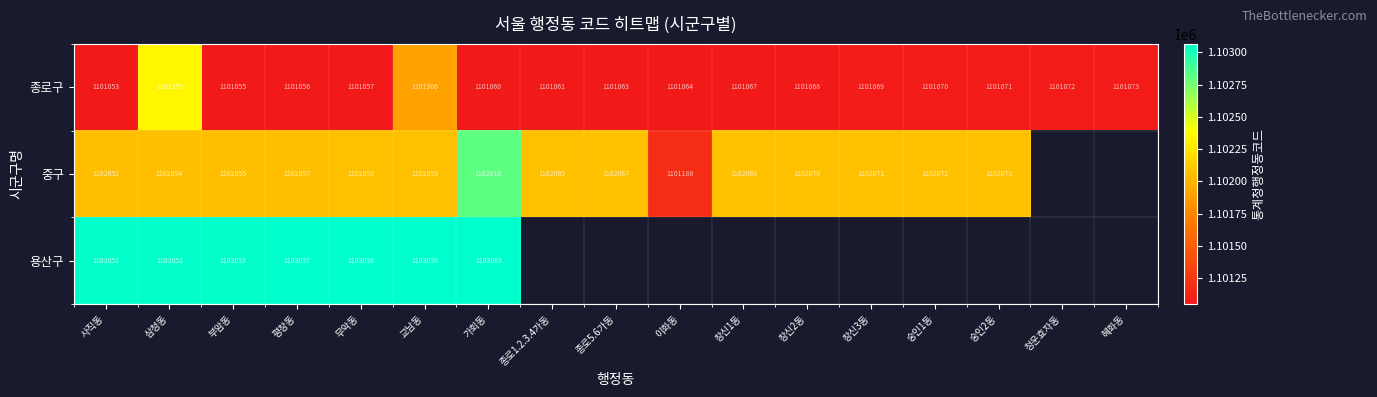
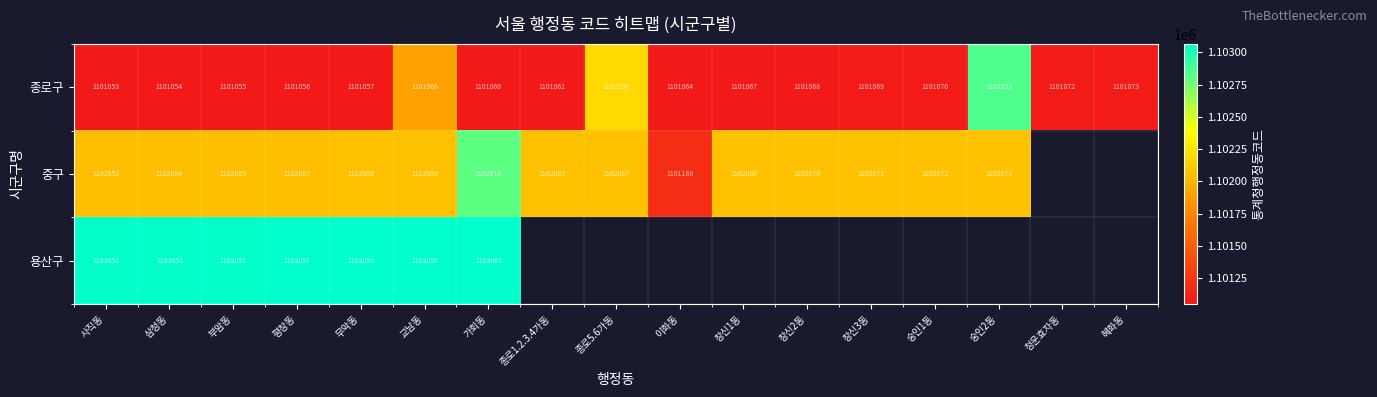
  {
    "종로구": {
      "사직동": 1101053,
-     "삼청동": 1102355,
+     "삼청동": 1101054,
      "부암동": 1101055,
      "평창동": 1101056,
      "무악동": 1101057,
      "교남동": 1101906,
      "가회동": 1101060,
      "종로1.2.3.4가동": 1101061,
-     "종로5.6가동": 1101063,
+     "종로5.6가동": 1102196,
      "이화동": 1101064,
      "창신1동": 1101067,
      "창신2동": 1101068,
      "창신3동": 1101069,
      "숭인1동": 1101070,
-     "숭인2동": 1101071,
+     "숭인2동": 1102853,
      "청운효자동": 1101072,
      "혜화동": 1101073
    },
    "중구": {
      "사직동": 1102052,
      "삼청동": 1102054,
      "부암동": 1102055,
      "평창동": 1102057,
      "무악동": 1102058,
      "교남동": 1102059,
      "가회동": 1102816,
      "종로1.2.3.4가동": 1102065,
      "종로5.6가동": 1102067,
      "이화동": 1101188,
      "창신1동": 1102069,
      "창신2동": 1102070,
      "창신3동": 1102071,
      "숭인1동": 1102072,
      "숭인2동": 1102073
    },
    "용산구": {
      "사직동": 1103051,
      "삼청동": 1103052,
      "부암동": 1103053,
      "평창동": 1103057,
      "무악동": 1103058,
      "교남동": 1103059,
      "가회동": 1103063
    }
  }
